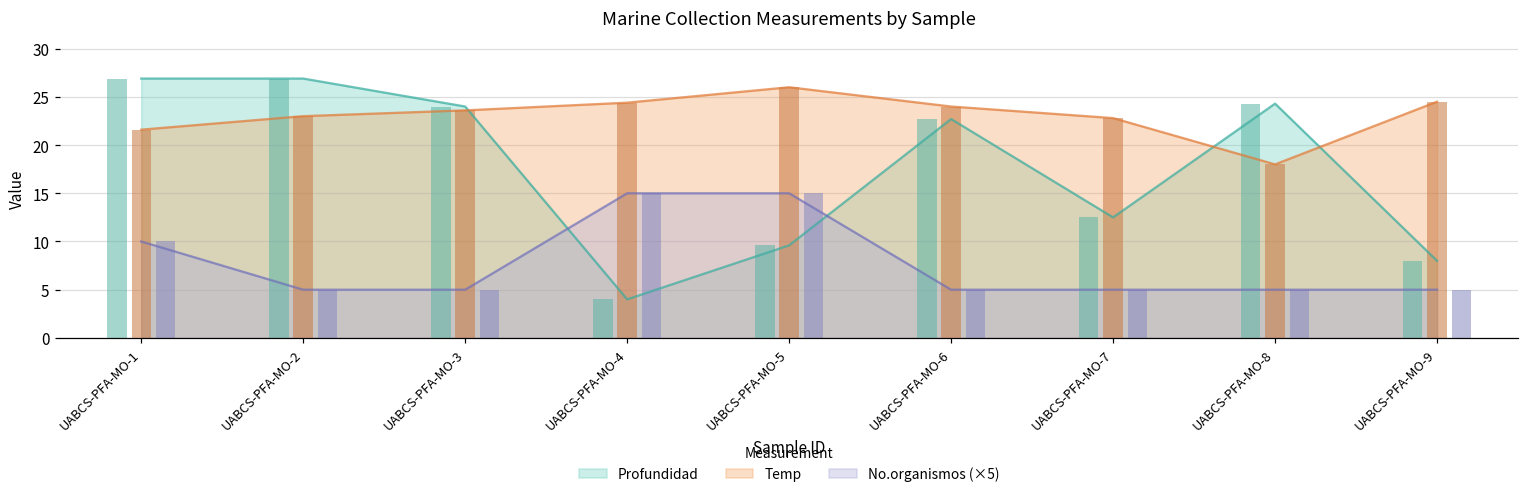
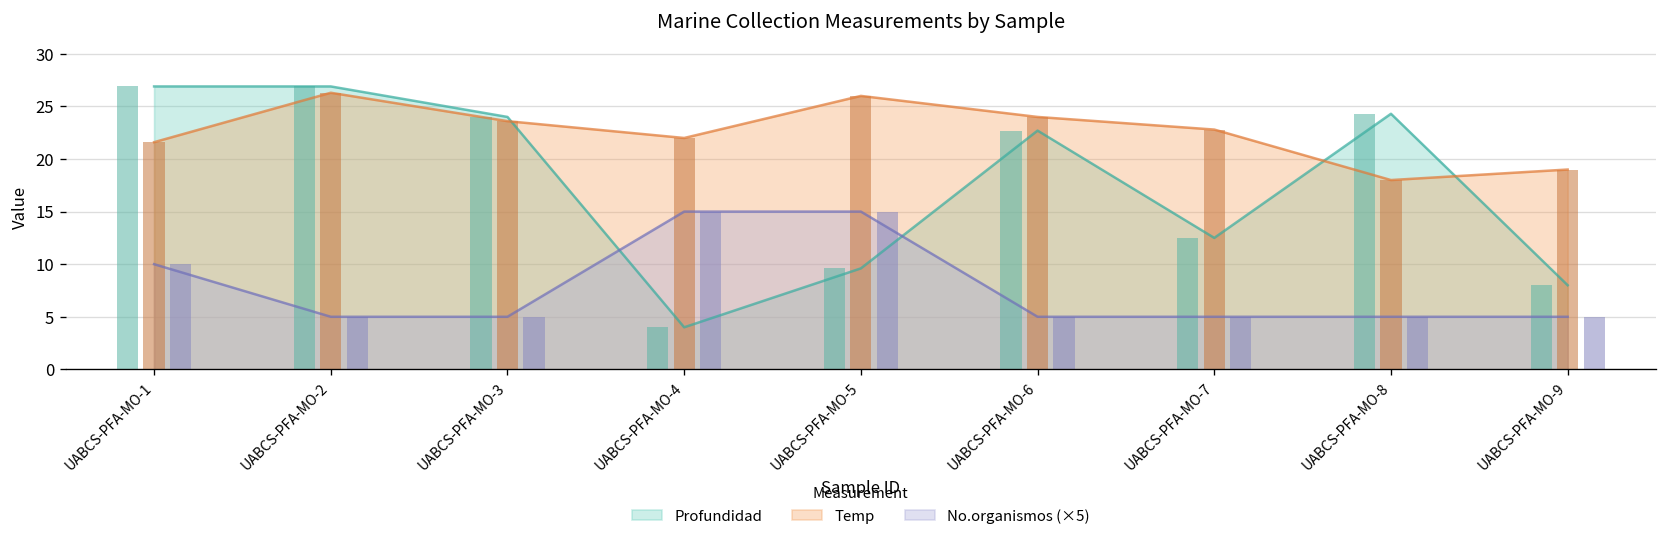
  {
    "Temp": {
      "UABCS-PFA-MO-1": 22,
-     "UABCS-PFA-MO-2": 23,
+     "UABCS-PFA-MO-2": 26,
      "UABCS-PFA-MO-3": 24,
-     "UABCS-PFA-MO-4": 24,
+     "UABCS-PFA-MO-4": 22,
      "UABCS-PFA-MO-5": 26,
      "UABCS-PFA-MO-6": 24,
      "UABCS-PFA-MO-7": 23,
      "UABCS-PFA-MO-8": 18,
-     "UABCS-PFA-MO-9": 25
+     "UABCS-PFA-MO-9": 19
    }
  }
